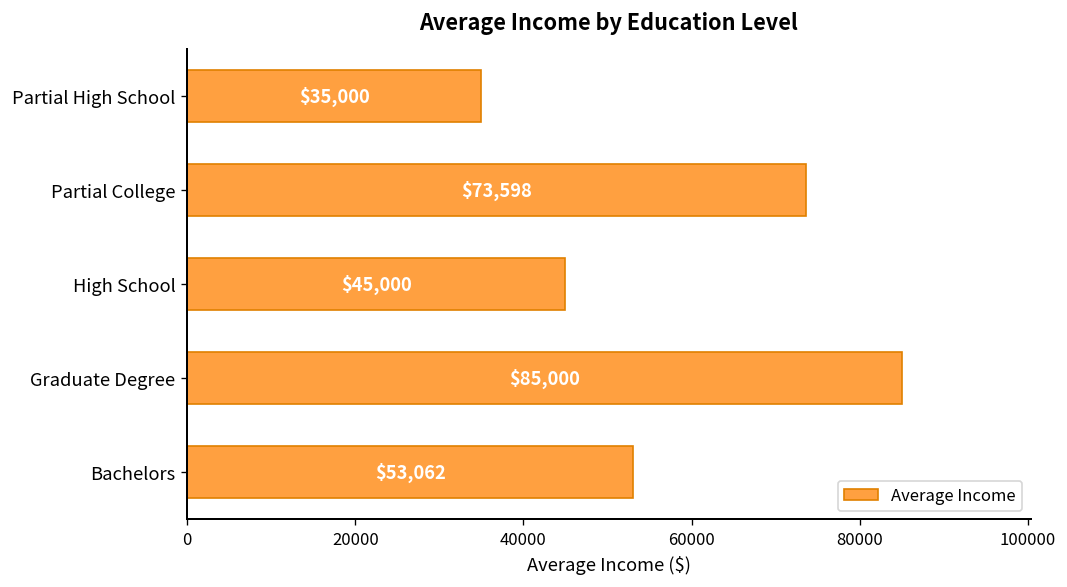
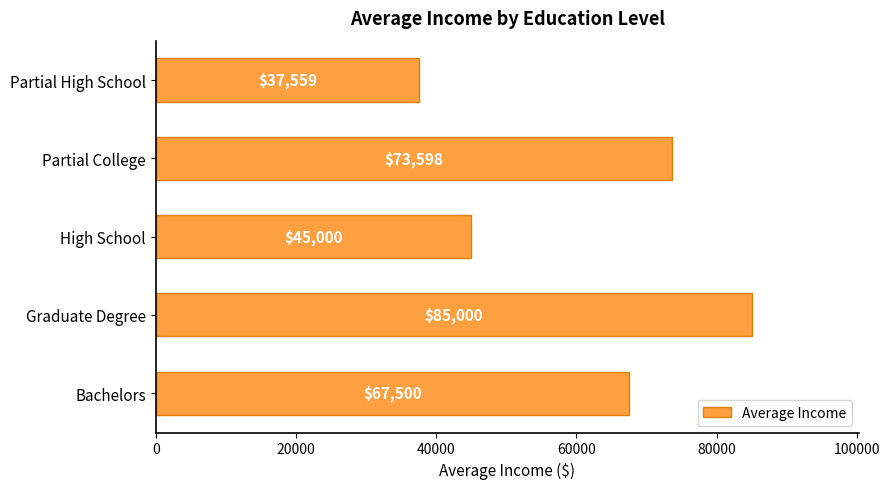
  {
-   "Partial High School": "$35,000",
+   "Partial High School": "$37,559",
    "Partial College": "$73,598",
    "High School": "$45,000",
    "Graduate Degree": "$85,000",
-   "Bachelors": "$53,062"
+   "Bachelors": "$67,500"
  }
